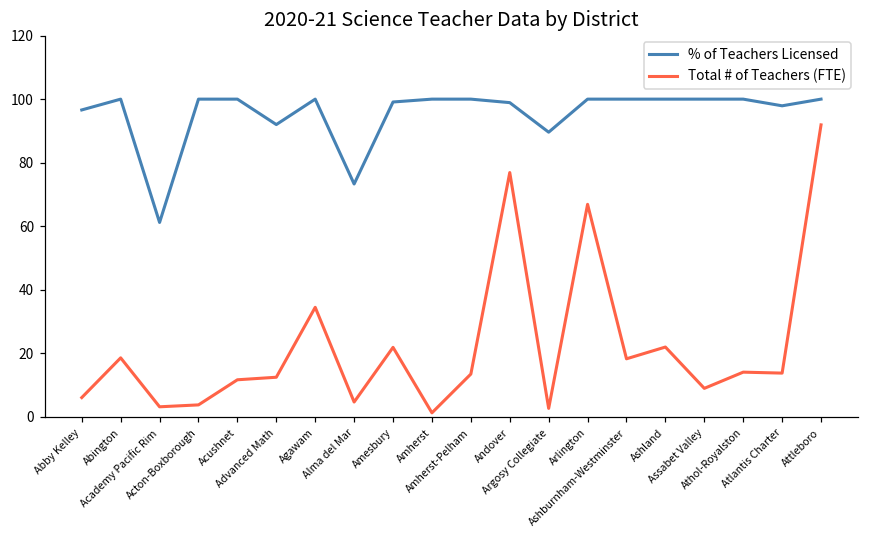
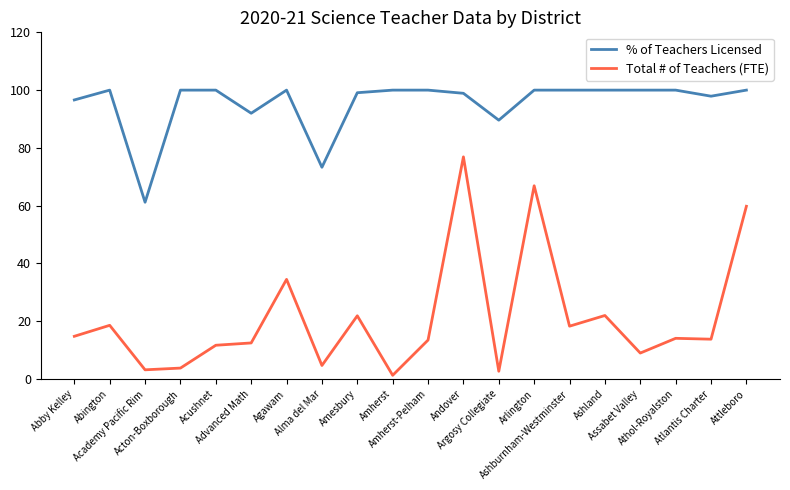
  {
    "% of Teachers Licensed": {
      "Abby Kelley": 97,
      "Abington": 100,
      "Academy Pacific Rim": 61,
      "Acton-Boxborough": 100,
      "Acushnet": 100,
      "Advanced Math": 92,
      "Agawam": 100,
      "Alma del Mar": 73,
      "Amesbury": 99,
      "Amherst": 100,
      "Amherst-Pelham": 100,
      "Andover": 99,
      "Argosy Collegiate": 90,
      "Arlington": 100,
      "Ashburnham-Westminster": 100,
      "Ashland": 100,
      "Assabet Valley": 100,
      "Athol-Royalston": 100,
      "Atlantis Charter": 98,
      "Attleboro": 100
    },
    "Total # of Teachers (FTE)": {
-     "Abby Kelley": 6,
+     "Abby Kelley": 15,
      "Abington": 19,
      "Academy Pacific Rim": 3,
      "Acton-Boxborough": 4,
      "Acushnet": 12,
      "Advanced Math": 13,
      "Agawam": 35,
      "Alma del Mar": 5,
      "Amesbury": 22,
      "Amherst": 1,
      "Amherst-Pelham": 14,
      "Andover": 77,
      "Argosy Collegiate": 3,
      "Arlington": 67,
      "Ashburnham-Westminster": 18,
      "Ashland": 22,
      "Assabet Valley": 9,
      "Athol-Royalston": 14,
      "Atlantis Charter": 14,
-     "Attleboro": 92
+     "Attleboro": 60
    }
  }
